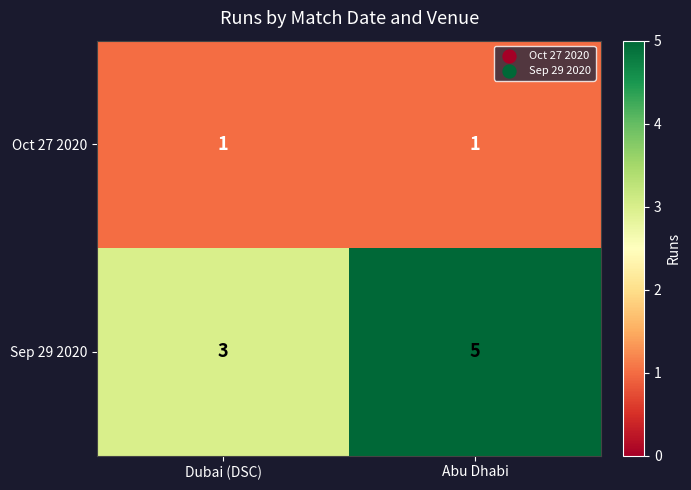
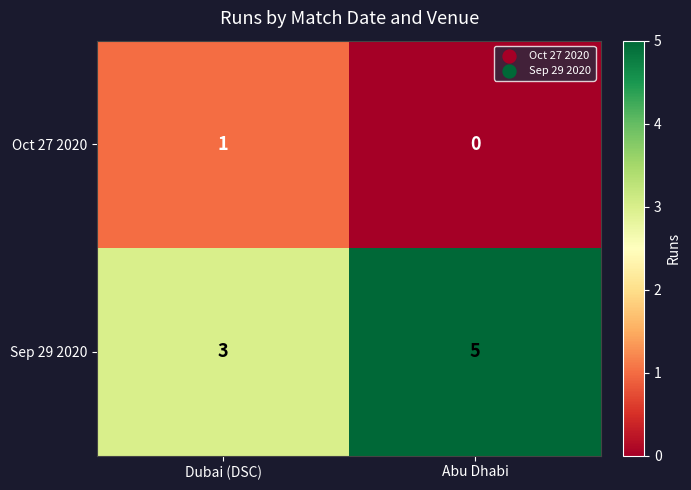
  {
    "Oct 27 2020": {
      "Dubai (DSC)": 1,
-     "Abu Dhabi": 1
+     "Abu Dhabi": 0
    },
    "Sep 29 2020": {
      "Dubai (DSC)": 3,
      "Abu Dhabi": 5
    }
  }
